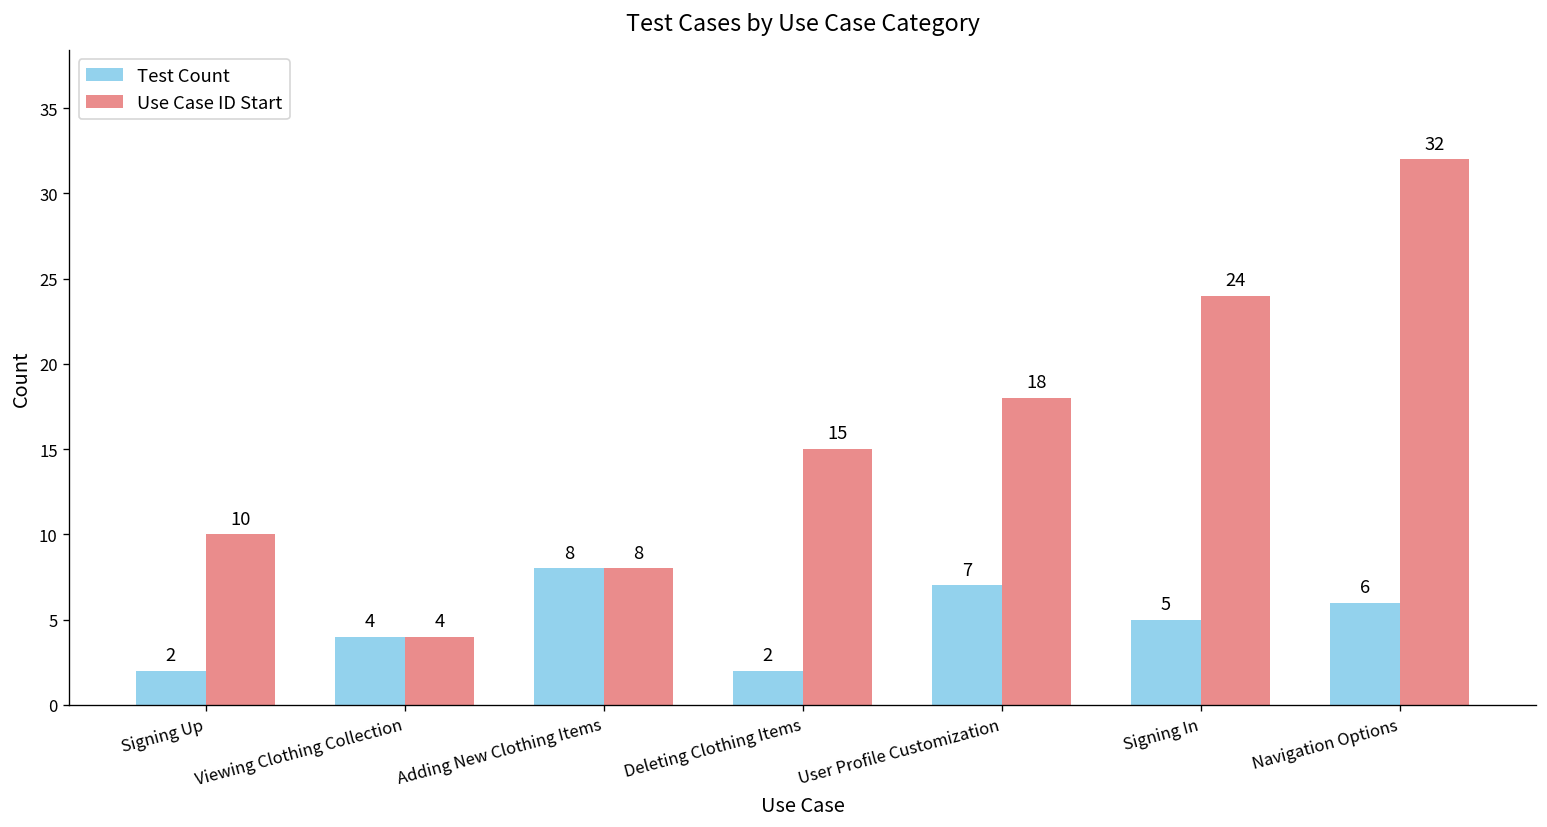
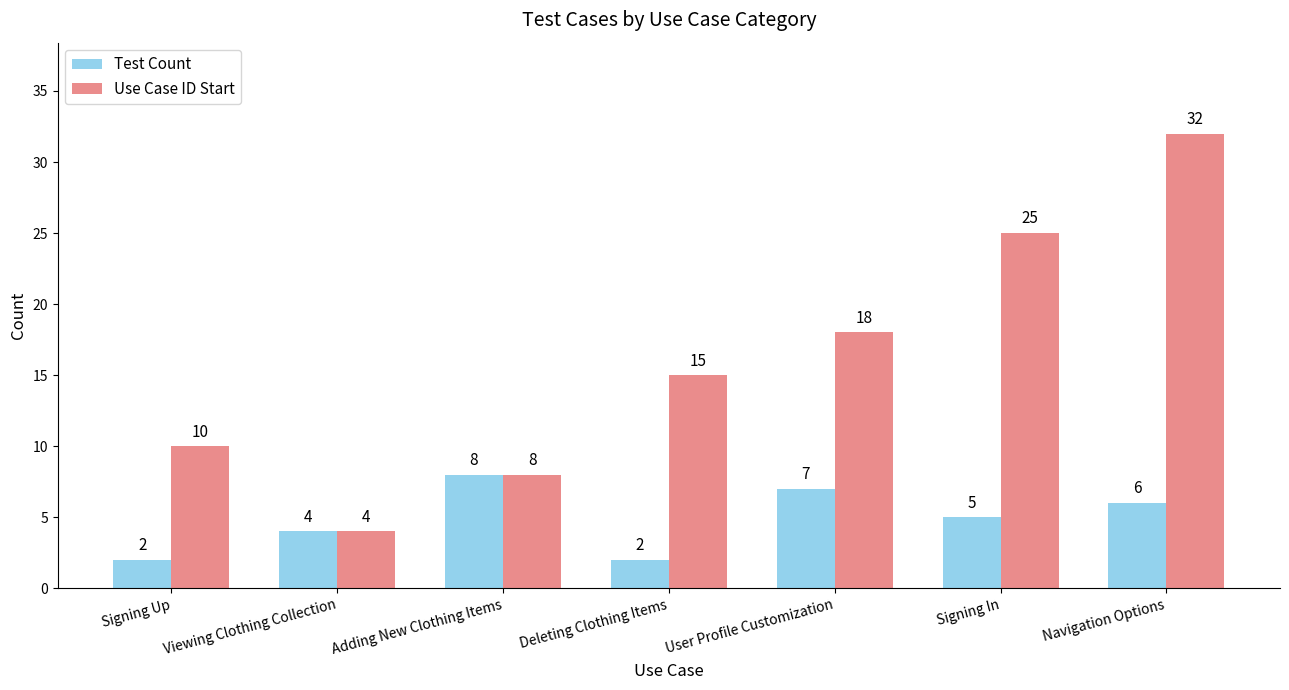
  {
    "Test Count": {
      "Signing Up": 2,
      "Viewing Clothing Collection": 4,
      "Adding New Clothing Items": 8,
      "Deleting Clothing Items": 2,
      "User Profile Customization": 7,
      "Signing In": 5,
      "Navigation Options": 6
    },
    "Use Case ID Start": {
      "Signing Up": 10,
      "Viewing Clothing Collection": 4,
      "Adding New Clothing Items": 8,
      "Deleting Clothing Items": 15,
      "User Profile Customization": 18,
-     "Signing In": 24,
+     "Signing In": 25,
      "Navigation Options": 32
    }
  }
